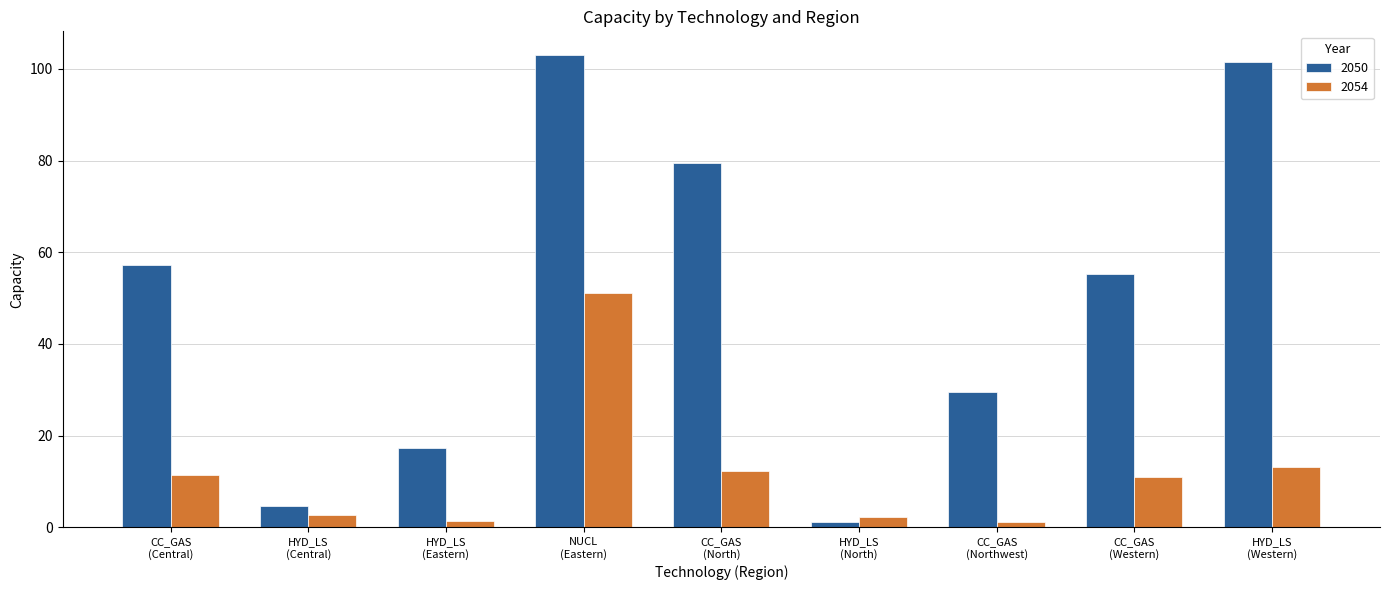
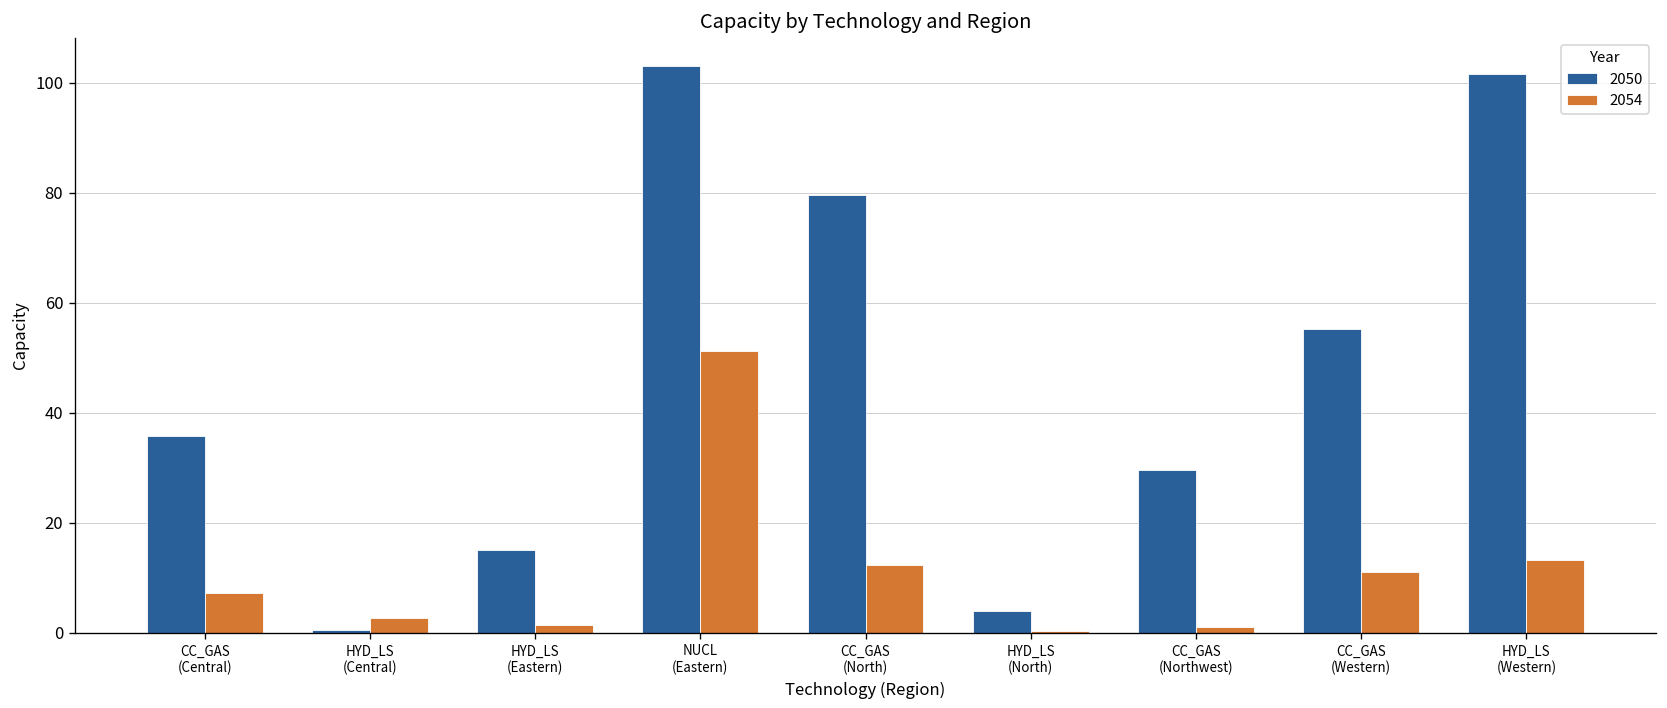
  {
    "2050": {
-     "CC_GAS (Central)": 57,
-     "HYD_LS (Central)": 5,
-     "HYD_LS (Eastern)": 17,
+     "CC_GAS (Central)": 36,
+     "HYD_LS (Central)": 0,
+     "HYD_LS (Eastern)": 15,
      "NUCL (Eastern)": 103,
      "CC_GAS (North)": 80,
-     "HYD_LS (North)": 1,
+     "HYD_LS (North)": 4,
      "CC_GAS (Northwest)": 30,
      "CC_GAS (Western)": 55,
      "HYD_LS (Western)": 102
    },
    "2054": {
-     "CC_GAS (Central)": 11,
+     "CC_GAS (Central)": 7,
      "HYD_LS (Central)": 3,
      "HYD_LS (Eastern)": 1,
      "NUCL (Eastern)": 51,
      "CC_GAS (North)": 12,
-     "HYD_LS (North)": 2,
+     "HYD_LS (North)": 0,
      "CC_GAS (Northwest)": 1,
      "CC_GAS (Western)": 11,
      "HYD_LS (Western)": 13
    }
  }
